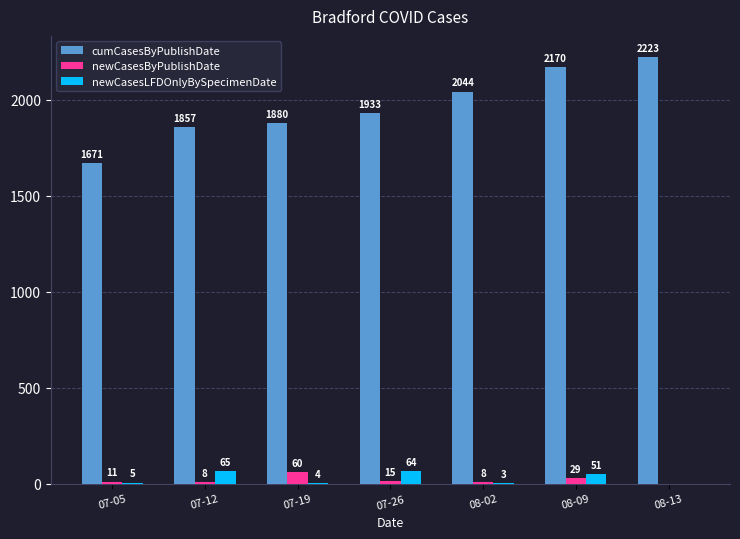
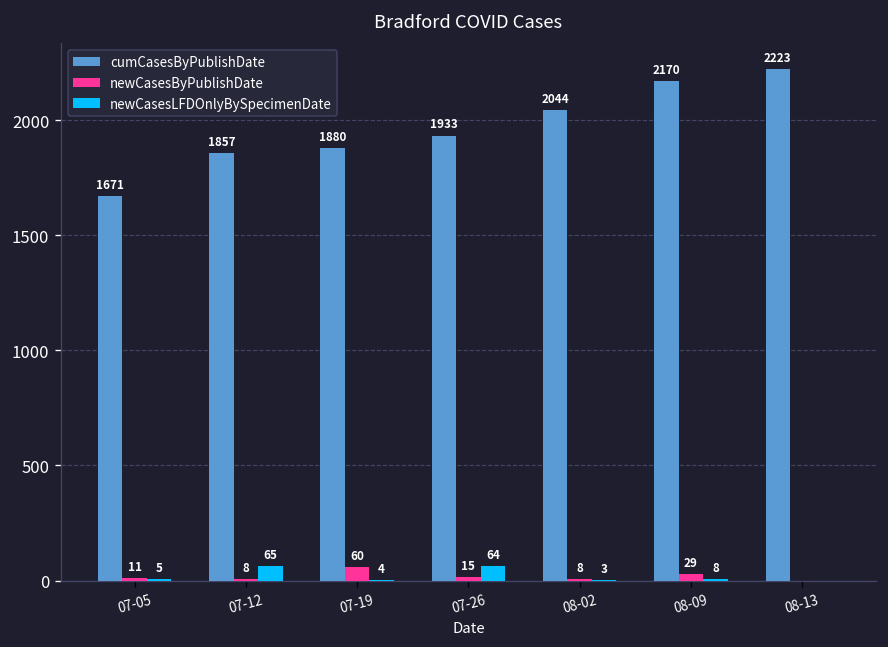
  {
    "cumCasesByPublishDate": {
      "07-05": 1671,
      "07-12": 1857,
      "07-19": 1880,
      "07-26": 1933,
      "08-02": 2044,
      "08-09": 2170,
      "08-13": 2223
    },
    "newCasesByPublishDate": {
      "07-05": 11,
      "07-12": 8,
      "07-19": 60,
      "07-26": 15,
      "08-02": 8,
      "08-09": 29
    },
    "newCasesLFDOnlyBySpecimenDate": {
      "07-05": 5,
      "07-12": 65,
      "07-19": 4,
      "07-26": 64,
      "08-02": 3,
-     "08-09": 51
+     "08-09": 8
    }
  }
